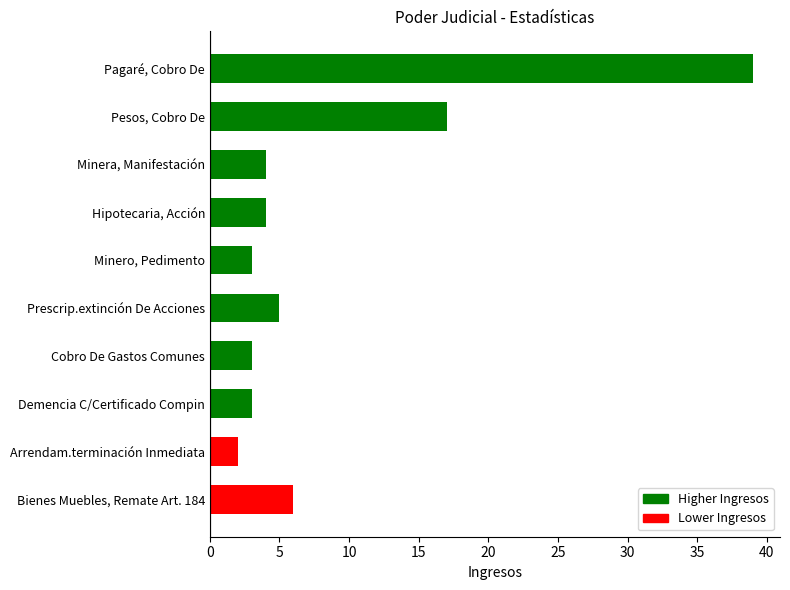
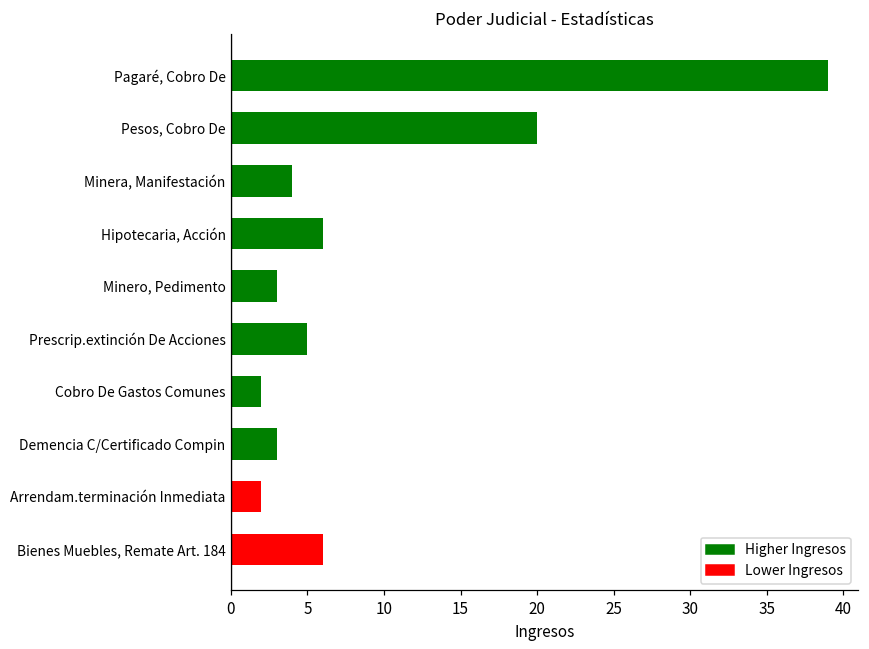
  {
    "Pagaré, Cobro De": 39,
-   "Pesos, Cobro De": 17,
+   "Pesos, Cobro De": 20,
    "Minera, Manifestación": 4,
-   "Hipotecaria, Acción": 4,
+   "Hipotecaria, Acción": 6,
    "Minero, Pedimento": 3,
    "Prescrip.extinción De Acciones": 5,
-   "Cobro De Gastos Comunes": 3,
+   "Cobro De Gastos Comunes": 2,
    "Demencia C/Certificado Compin": 3,
    "Arrendam.terminación Inmediata": 2,
    "Bienes Muebles, Remate Art. 184": 6
  }
